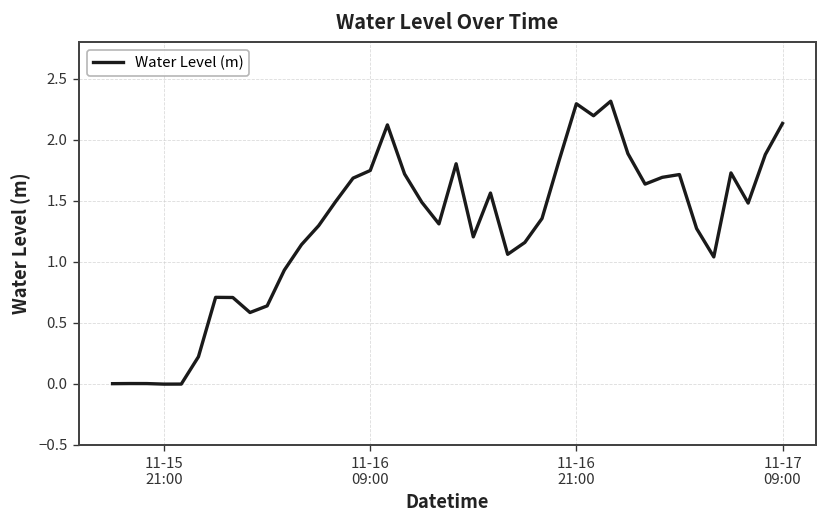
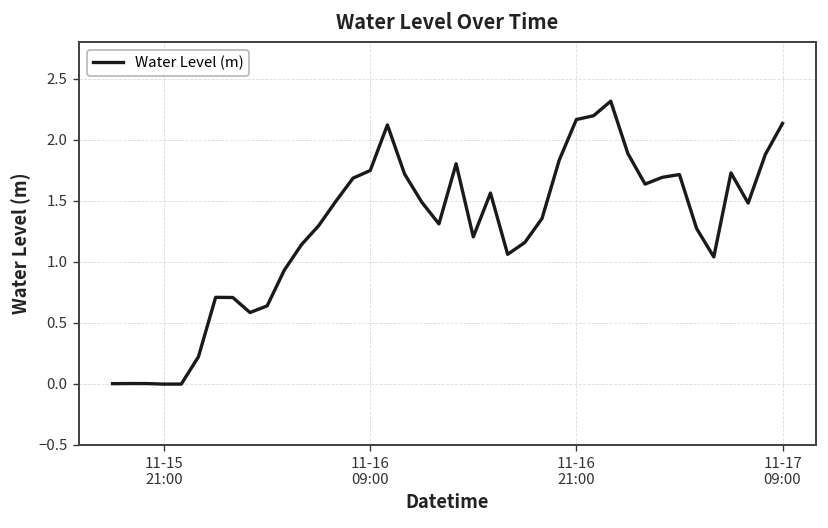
  {
    "11-15 21:00": 0.00,
    "11-16 09:00": 1.75,
-   "11-16 21:00": 2.29,
+   "11-16 21:00": 2.17,
    "11-17 09:00": 2.13
  }
